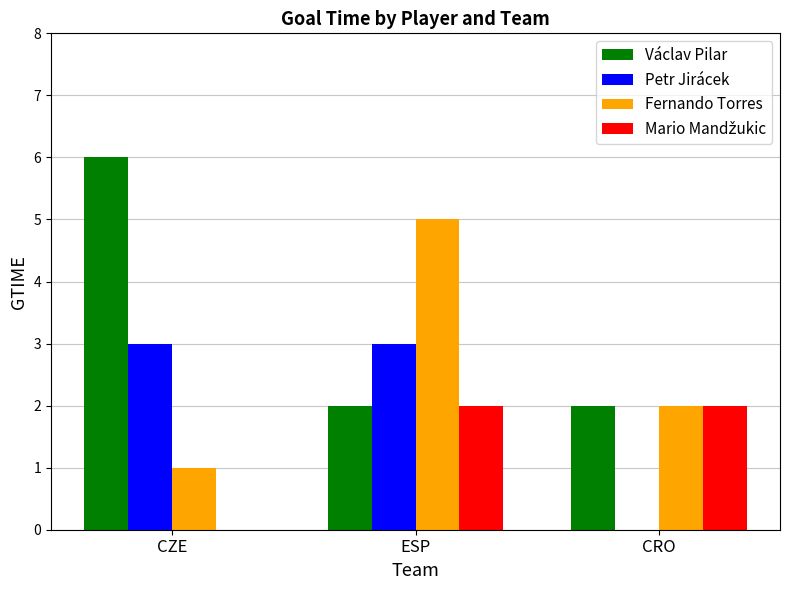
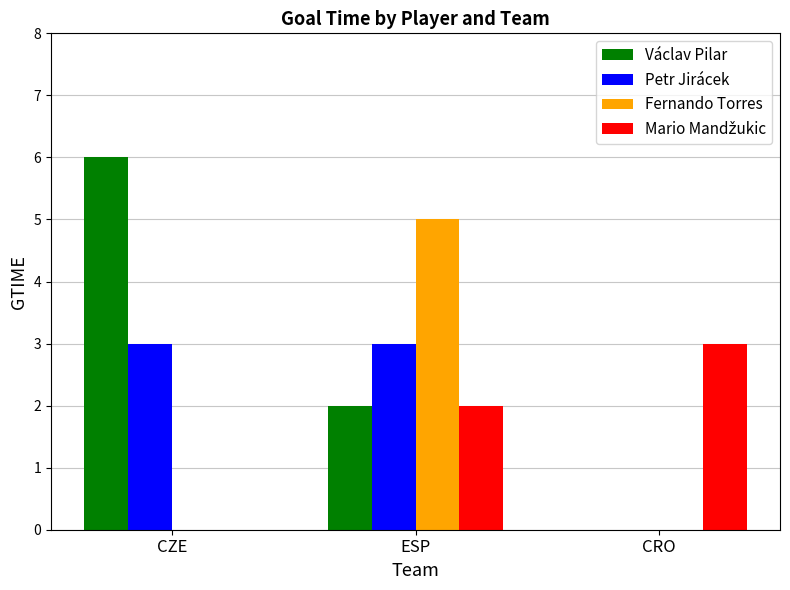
  {
    "Václav Pilar": {
      "CZE": 6,
      "ESP": 2,
-     "CRO": 2
+     "CRO": 0
    },
    "Petr Jirácek": {
      "CZE": 3,
      "ESP": 3,
      "CRO": 0
    },
    "Fernando Torres": {
-     "CZE": 1,
+     "CZE": 0,
      "ESP": 5,
-     "CRO": 2
+     "CRO": 0
    },
    "Mario Mandžukic": {
      "CZE": 0,
      "ESP": 2,
-     "CRO": 2
+     "CRO": 3
    }
  }
